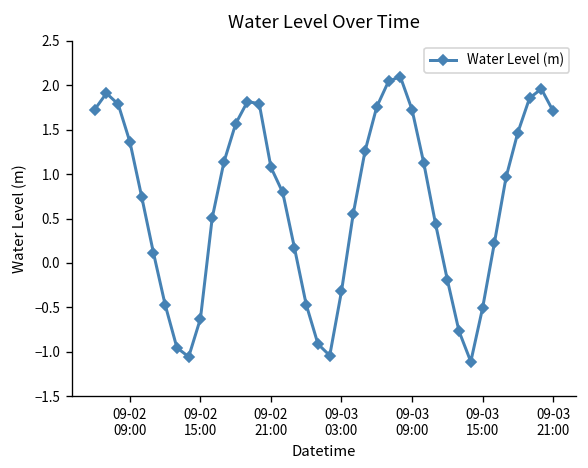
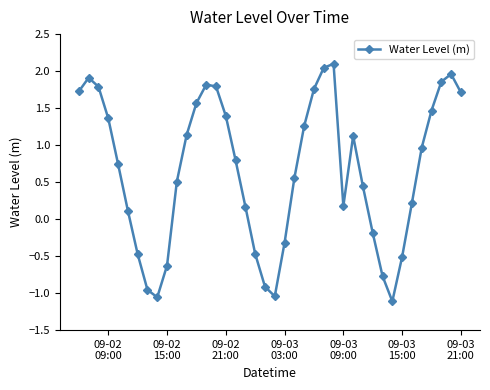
  {
    "09-02 09:00": 1.4,
    "09-02 15:00": -0.6,
-   "09-02 21:00": 1.1,
+   "09-02 21:00": 1.4,
    "09-03 03:00": -0.3,
-   "09-03 09:00": 1.7,
+   "09-03 09:00": 0.2,
    "09-03 15:00": -0.5,
    "09-03 21:00": 1.7
  }
